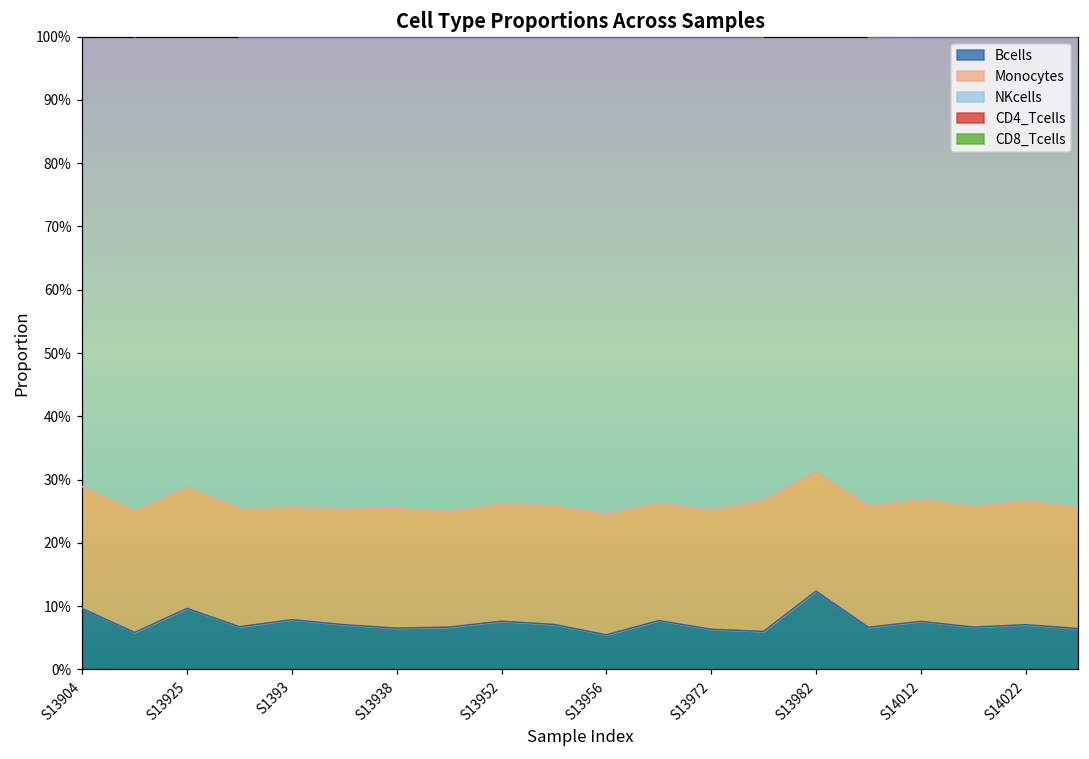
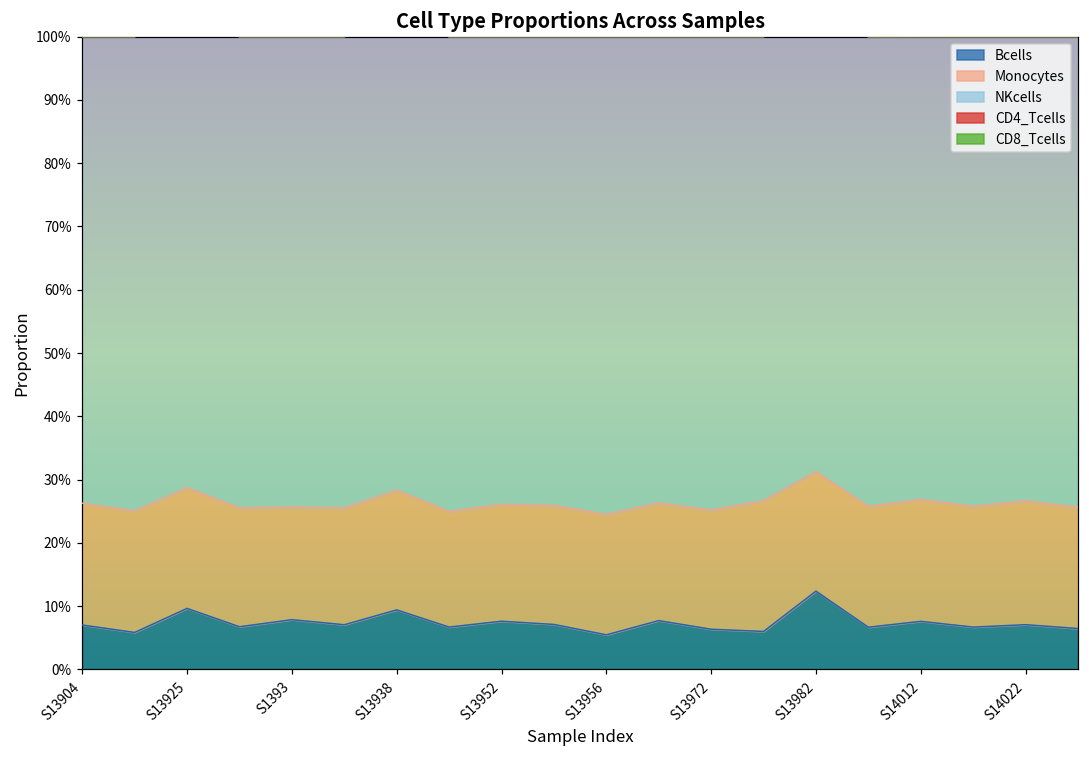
  {
    "Bcells": {
-     "S13904": "10%",
+     "S13904": "7%",
      "S13925": "10%",
      "S1393": "8%",
-     "S13938": "7%",
+     "S13938": "9%",
      "S13952": "8%",
      "S13956": "5%",
      "S13972": "6%",
      "S13982": "12%",
      "S14012": "8%",
      "S14022": "7%"
    },
    "Monocytes": {
      "S13904": "19%",
      "S13925": "19%",
      "S1393": "18%",
      "S13938": "19%",
      "S13952": "18%",
      "S13956": "19%",
      "S13972": "19%",
      "S13982": "19%",
      "S14012": "19%",
      "S14022": "20%"
    }
  }
